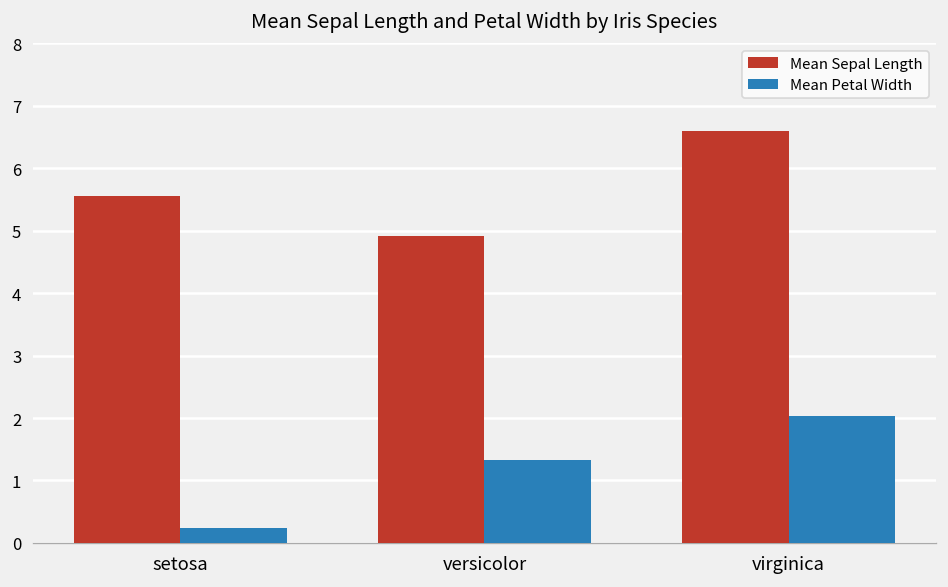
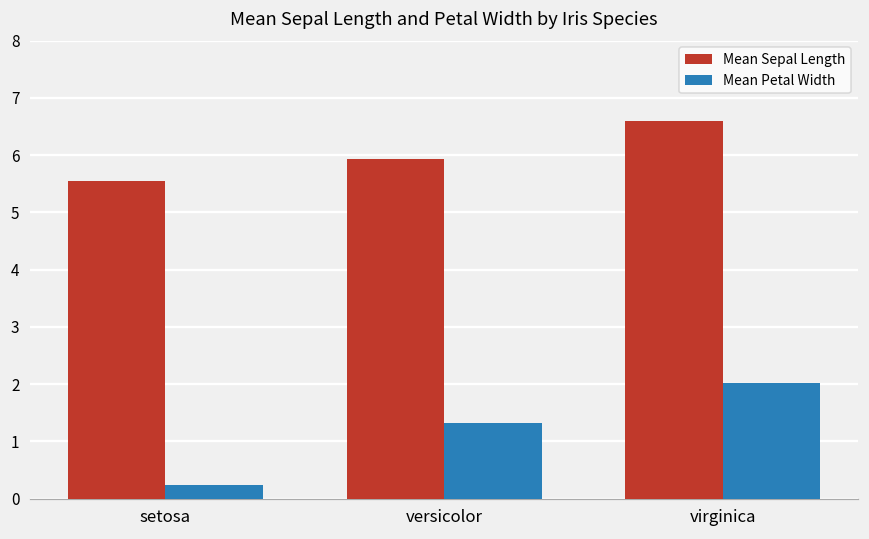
  {
    "Mean Sepal Length": {
      "setosa": 5.5,
-     "versicolor": 4.9,
+     "versicolor": 5.9,
      "virginica": 6.6
    },
    "Mean Petal Width": {
      "setosa": 0.2,
      "versicolor": 1.3,
      "virginica": 2.0
    }
  }
